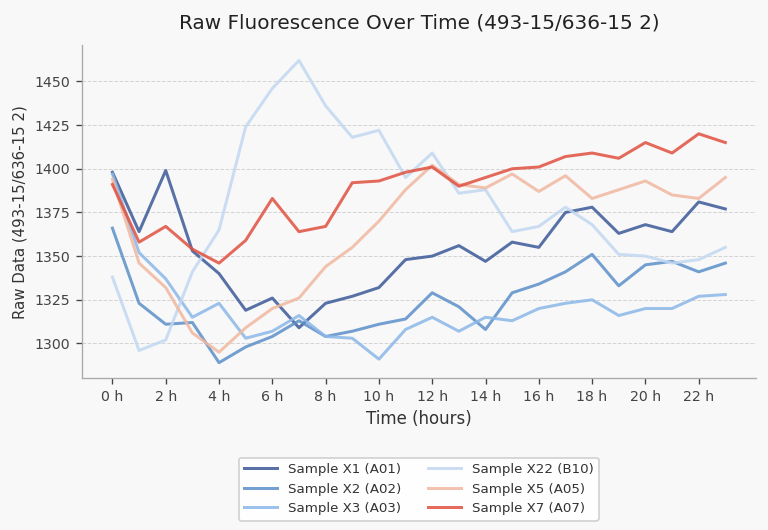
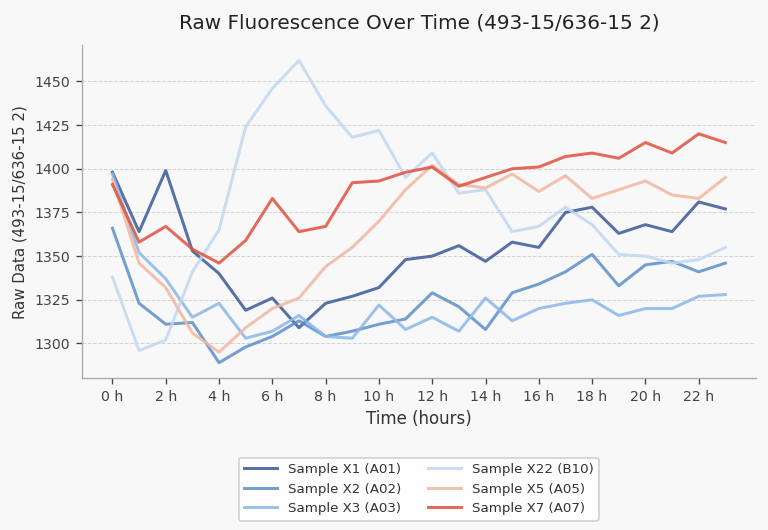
  {
    "Sample X1 (A01)": {
      "2 h": 1399,
      "4 h": 1340,
      "6 h": 1326,
      "8 h": 1323,
      "10 h": 1332,
      "12 h": 1350,
      "14 h": 1347,
      "16 h": 1355,
      "18 h": 1378,
      "20 h": 1368,
      "22 h": 1381
    },
    "Sample X2 (A02)": {
      "0 h": 1366,
      "2 h": 1311,
      "4 h": 1289,
      "6 h": 1304,
      "10 h": 1311,
      "12 h": 1329,
      "14 h": 1308,
      "16 h": 1334,
      "18 h": 1351,
      "20 h": 1345,
      "22 h": 1341
    },
    "Sample X3 (A03)": {
      "2 h": 1337,
      "4 h": 1323,
      "6 h": 1307,
-     "10 h": 1291,
+     "10 h": 1322,
      "12 h": 1315,
-     "14 h": 1315,
+     "14 h": 1326,
      "16 h": 1320,
      "18 h": 1325,
      "20 h": 1320,
      "22 h": 1327
    },
    "Sample X22 (B10)": {
      "0 h": 1338,
      "2 h": 1302,
      "4 h": 1365,
      "6 h": 1446,
      "8 h": 1436,
      "10 h": 1422,
      "12 h": 1409,
      "16 h": 1367,
      "18 h": 1368,
      "20 h": 1350,
      "22 h": 1348
    },
    "Sample X5 (A05)": {
      "0 h": 1394,
      "2 h": 1332,
      "4 h": 1295,
      "6 h": 1320,
      "8 h": 1344,
      "10 h": 1370,
      "16 h": 1387,
      "18 h": 1383,
      "20 h": 1393,
      "22 h": 1383
    },
    "Sample X7 (A07)": {
      "0 h": 1391,
      "2 h": 1367,
      "4 h": 1346,
      "6 h": 1383,
      "8 h": 1367,
      "10 h": 1393,
      "14 h": 1395,
      "16 h": 1401,
      "18 h": 1409,
      "20 h": 1415,
      "22 h": 1420
    }
  }
